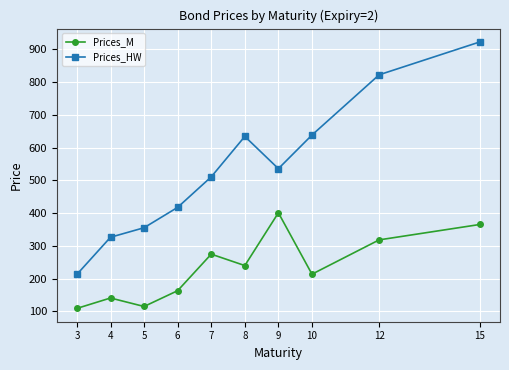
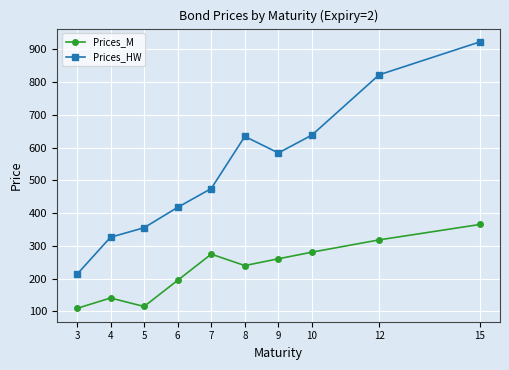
  {
    "Prices_M": {
      "3": 110,
      "4": 140,
      "5": 120,
-     "6": 160,
+     "6": 190,
      "7": 270,
      "8": 240,
-     "9": 400,
-     "10": 210,
+     "9": 260,
+     "10": 280,
      "12": 320,
      "15": 370
    },
    "Prices_HW": {
      "3": 210,
      "4": 330,
      "5": 360,
      "6": 420,
-     "7": 510,
+     "7": 470,
      "8": 630,
-     "9": 540,
+     "9": 580,
      "10": 640,
      "12": 820,
      "15": 920
    }
  }
